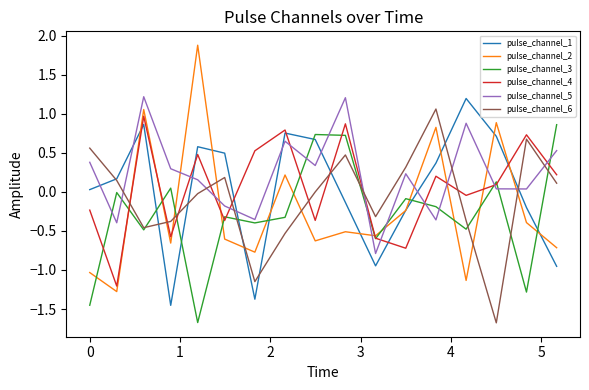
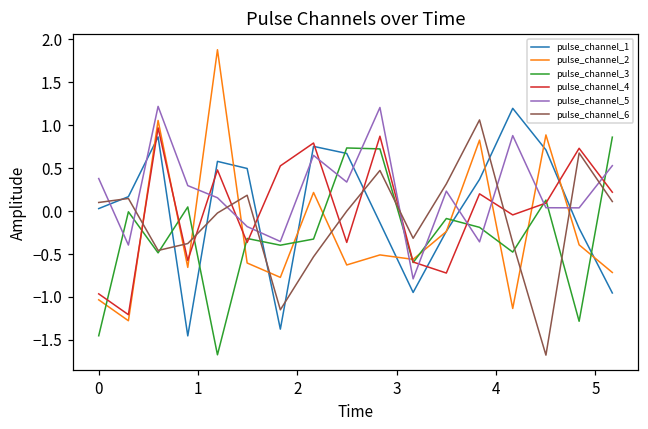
  {
    "pulse_channel_1": {
      "0": 0.0
    },
    "pulse_channel_2": {
      "0": -1.0
    },
    "pulse_channel_3": {
      "0": -1.5
    },
    "pulse_channel_4": {
-     "0": -0.2
+     "0": -1.0
    },
    "pulse_channel_5": {
      "0": 0.4
    },
    "pulse_channel_6": {
-     "0": 0.6
+     "0": 0.1
    }
  }
